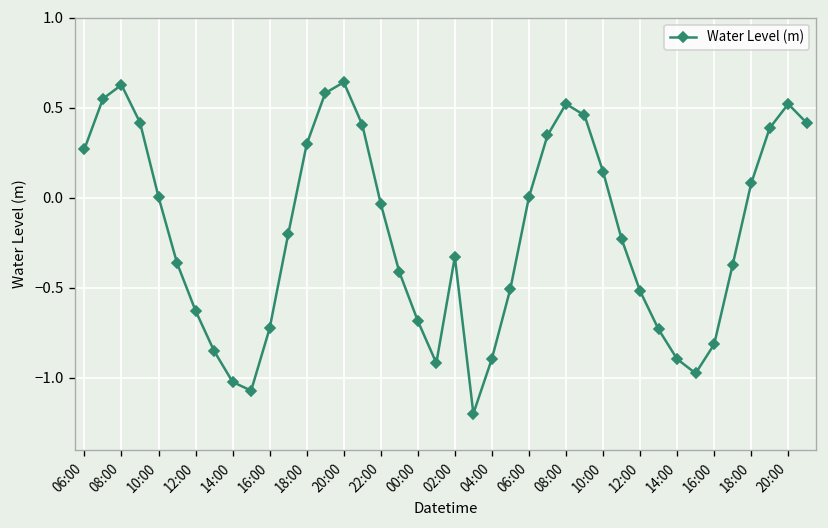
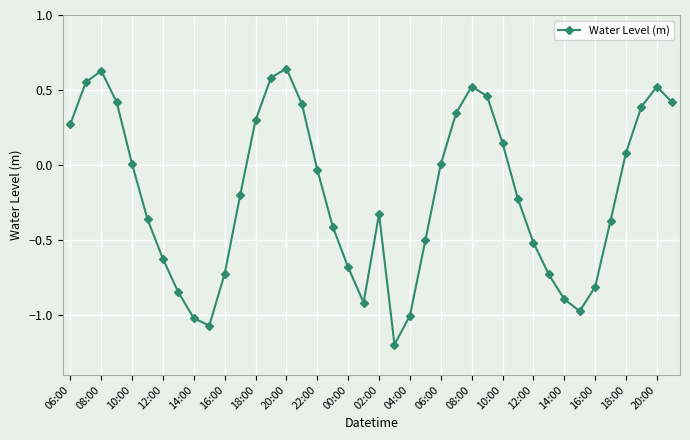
  {
    "22:00": -0.03,
    "00:00": -0.68,
    "02:00": -0.33,
-   "04:00": -0.89
+   "04:00": -1.00
  }
